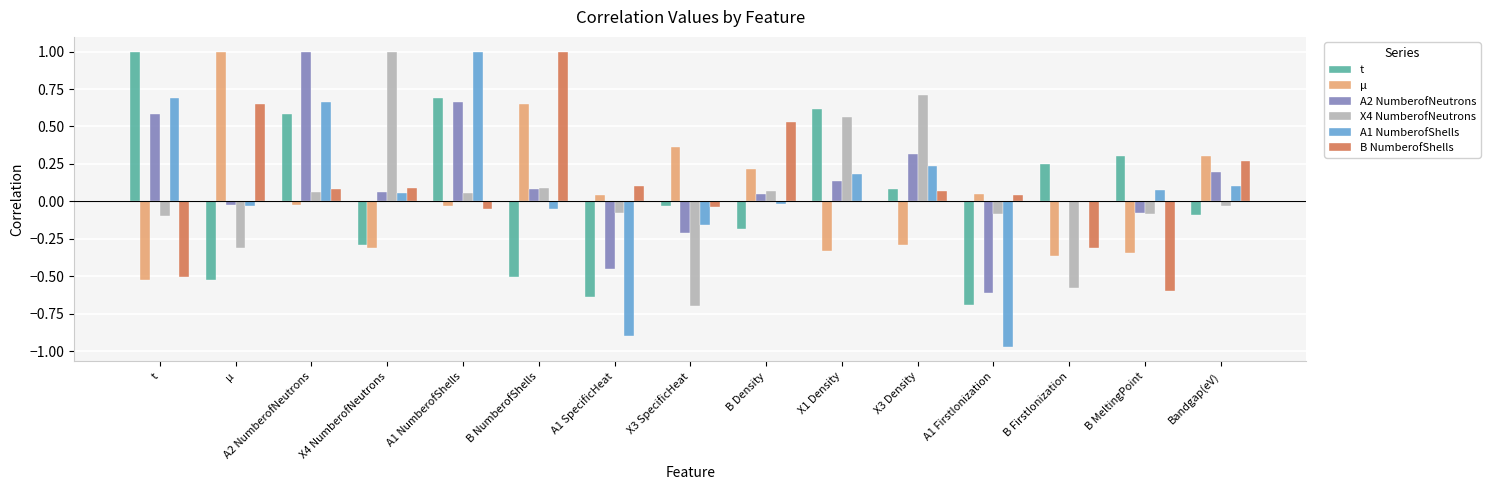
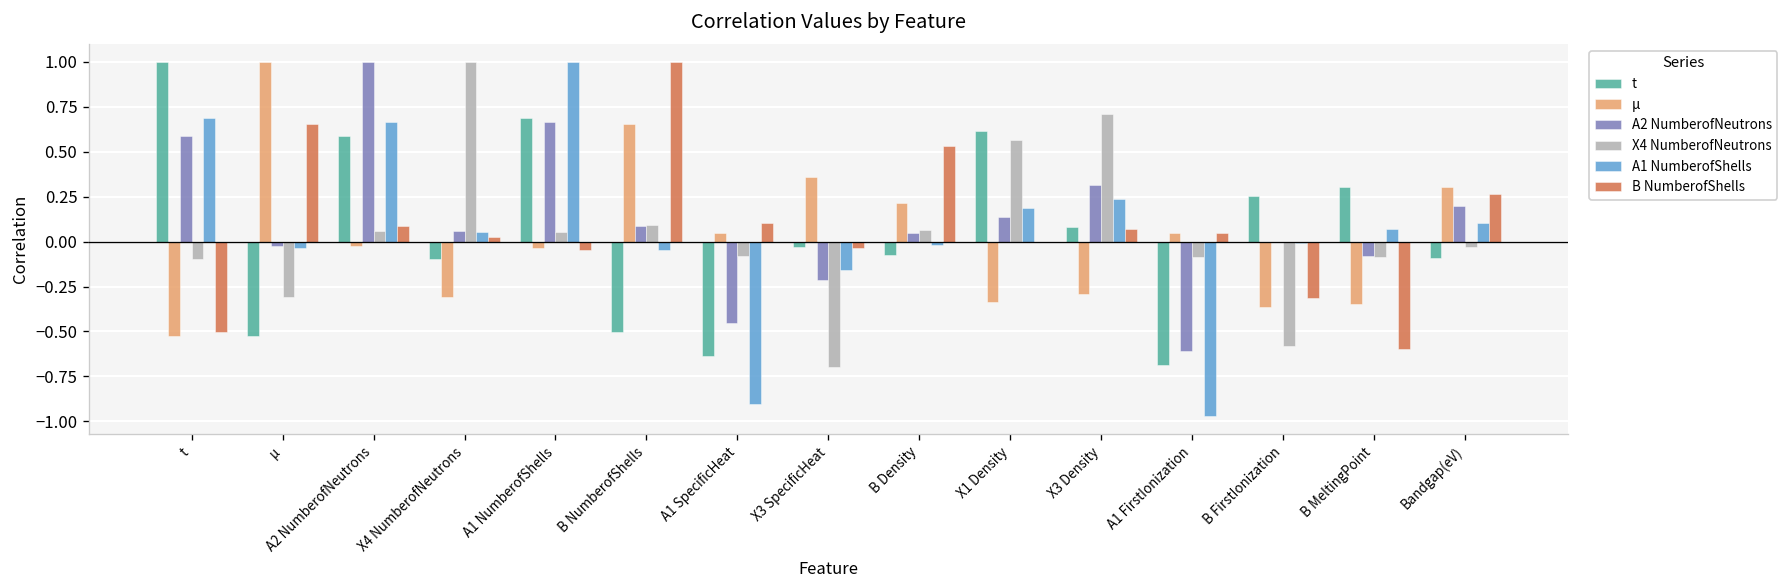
  {
    "t": {
      "t": 1.00,
      "μ": -0.52,
      "A2 NumberofNeutrons": 0.59,
-     "X4 NumberofNeutrons": -0.29,
+     "X4 NumberofNeutrons": -0.10,
      "A1 NumberofShells": 0.69,
      "B NumberofShells": -0.50,
      "A1 SpecificHeat": -0.64,
      "X3 SpecificHeat": -0.03,
-     "B Density": -0.18,
+     "B Density": -0.07,
      "X1 Density": 0.62,
      "X3 Density": 0.08,
      "A1 FirstIonization": -0.69,
      "B FirstIonization": 0.25,
      "B MeltingPoint": 0.30,
      "Bandgap(eV)": -0.09
    },
    "μ": {
      "t": -0.52,
      "μ": 1.00,
      "A2 NumberofNeutrons": -0.03,
      "X4 NumberofNeutrons": -0.31,
      "A1 NumberofShells": -0.03,
      "B NumberofShells": 0.65,
      "A1 SpecificHeat": 0.05,
      "X3 SpecificHeat": 0.36,
      "B Density": 0.21,
      "X1 Density": -0.33,
      "X3 Density": -0.29,
      "A1 FirstIonization": 0.05,
      "B FirstIonization": -0.37,
      "B MeltingPoint": -0.35,
      "Bandgap(eV)": 0.30
    },
    "X4 NumberofNeutrons": {
      "t": -0.10,
      "μ": -0.31,
      "A2 NumberofNeutrons": 0.06,
      "X4 NumberofNeutrons": 1.00,
      "A1 NumberofShells": 0.05,
      "B NumberofShells": 0.09,
      "A1 SpecificHeat": -0.08,
      "X3 SpecificHeat": -0.70,
      "B Density": 0.07,
      "X1 Density": 0.57,
      "X3 Density": 0.71,
      "A1 FirstIonization": -0.08,
      "B FirstIonization": -0.58,
      "B MeltingPoint": -0.09,
      "Bandgap(eV)": -0.03
    },
    "B NumberofShells": {
      "t": -0.50,
      "μ": 0.65,
      "A2 NumberofNeutrons": 0.08,
-     "X4 NumberofNeutrons": 0.09,
+     "X4 NumberofNeutrons": 0.03,
      "A1 NumberofShells": -0.05,
      "B NumberofShells": 1.00,
      "A1 SpecificHeat": 0.10,
      "X3 SpecificHeat": -0.04,
      "B Density": 0.53,
      "X3 Density": 0.07,
      "A1 FirstIonization": 0.05,
      "B FirstIonization": -0.31,
      "B MeltingPoint": -0.60,
      "Bandgap(eV)": 0.27
    }
  }
